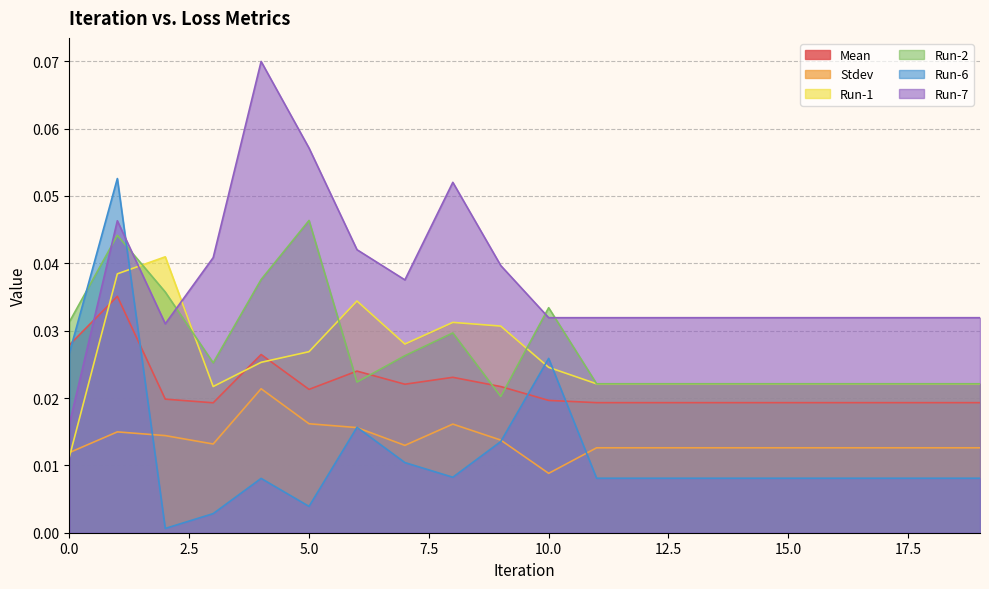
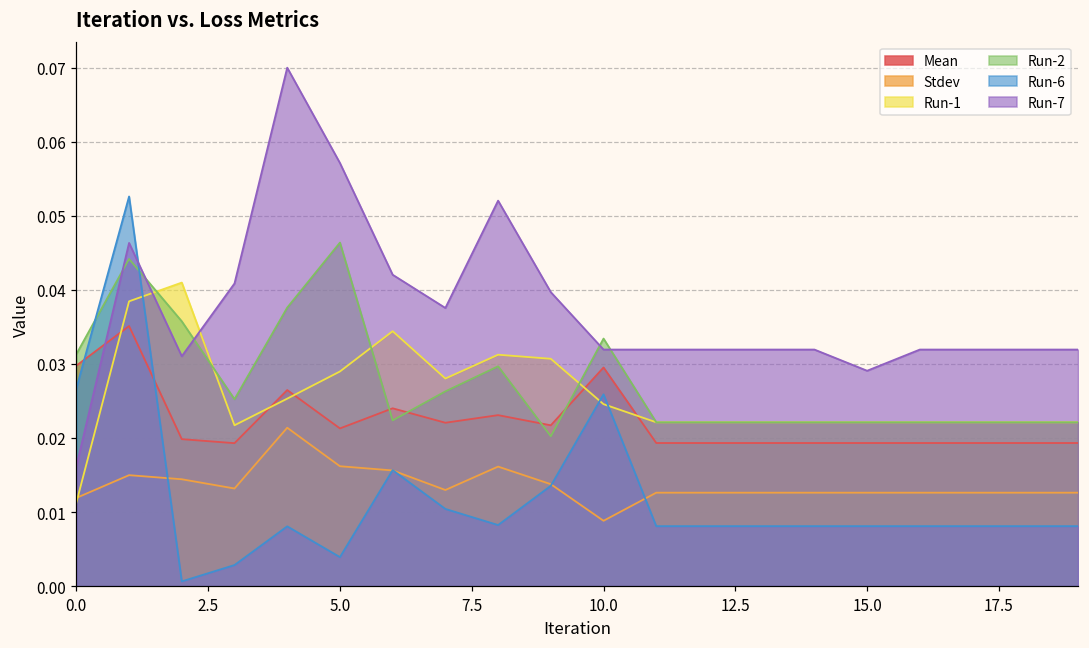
  {
    "Mean": {
-     "0.0": 0.028,
+     "0.0": 0.030,
      "5.0": 0.021,
-     "10.0": 0.020,
+     "10.0": 0.030,
      "15.0": 0.019
    },
    "Stdev": {
      "0.0": 0.012,
      "5.0": 0.016,
      "10.0": 0.009,
      "15.0": 0.013
    },
    "Run-1": {
      "0.0": 0.011,
-     "5.0": 0.027,
+     "5.0": 0.029,
      "10.0": 0.025
    },
    "Run-2": {
      "0.0": 0.031,
      "5.0": 0.046,
      "10.0": 0.033
    },
    "Run-6": {
      "0.0": 0.027,
      "5.0": 0.004,
      "10.0": 0.026,
      "15.0": 0.008
    },
    "Run-7": {
      "0.0": 0.016,
      "5.0": 0.057,
      "10.0": 0.032,
-     "15.0": 0.032
+     "15.0": 0.029
    }
  }
